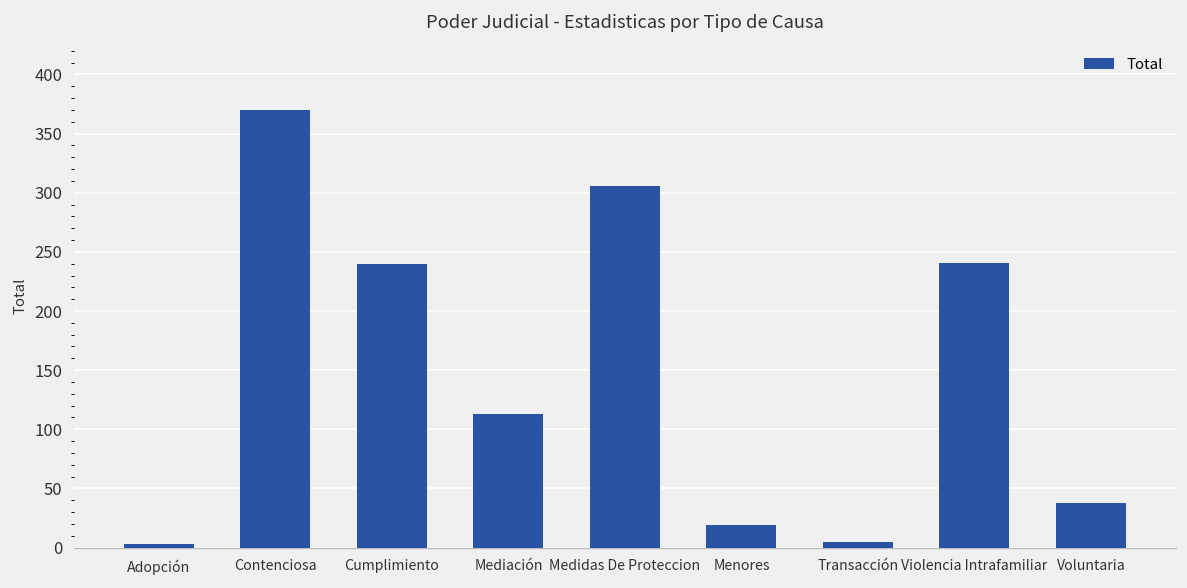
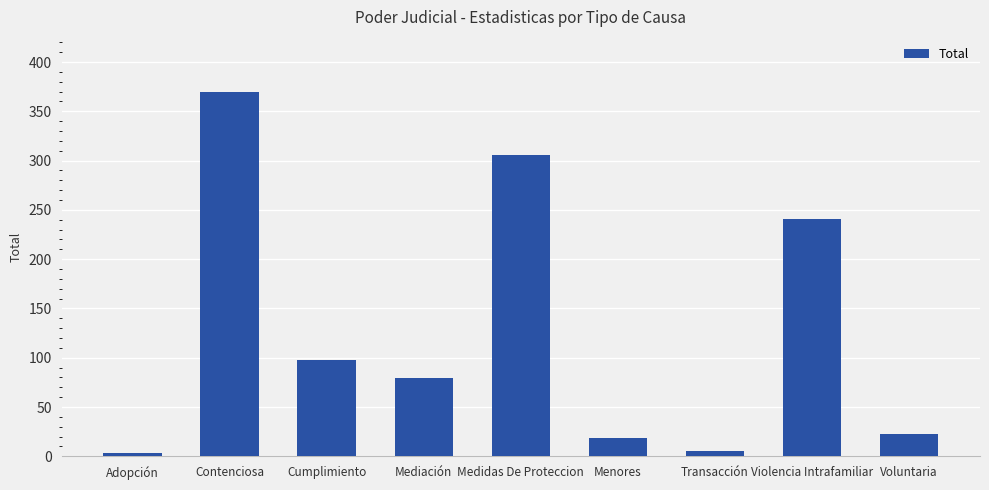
  {
    "Adopción": 0,
    "Contenciosa": 370,
-   "Cumplimiento": 240,
-   "Mediación": 110,
+   "Cumplimiento": 100,
+   "Mediación": 80,
    "Medidas De Proteccion": 310,
    "Menores": 20,
    "Transacción": 10,
    "Violencia Intrafamiliar": 240,
-   "Voluntaria": 40
+   "Voluntaria": 20
  }
